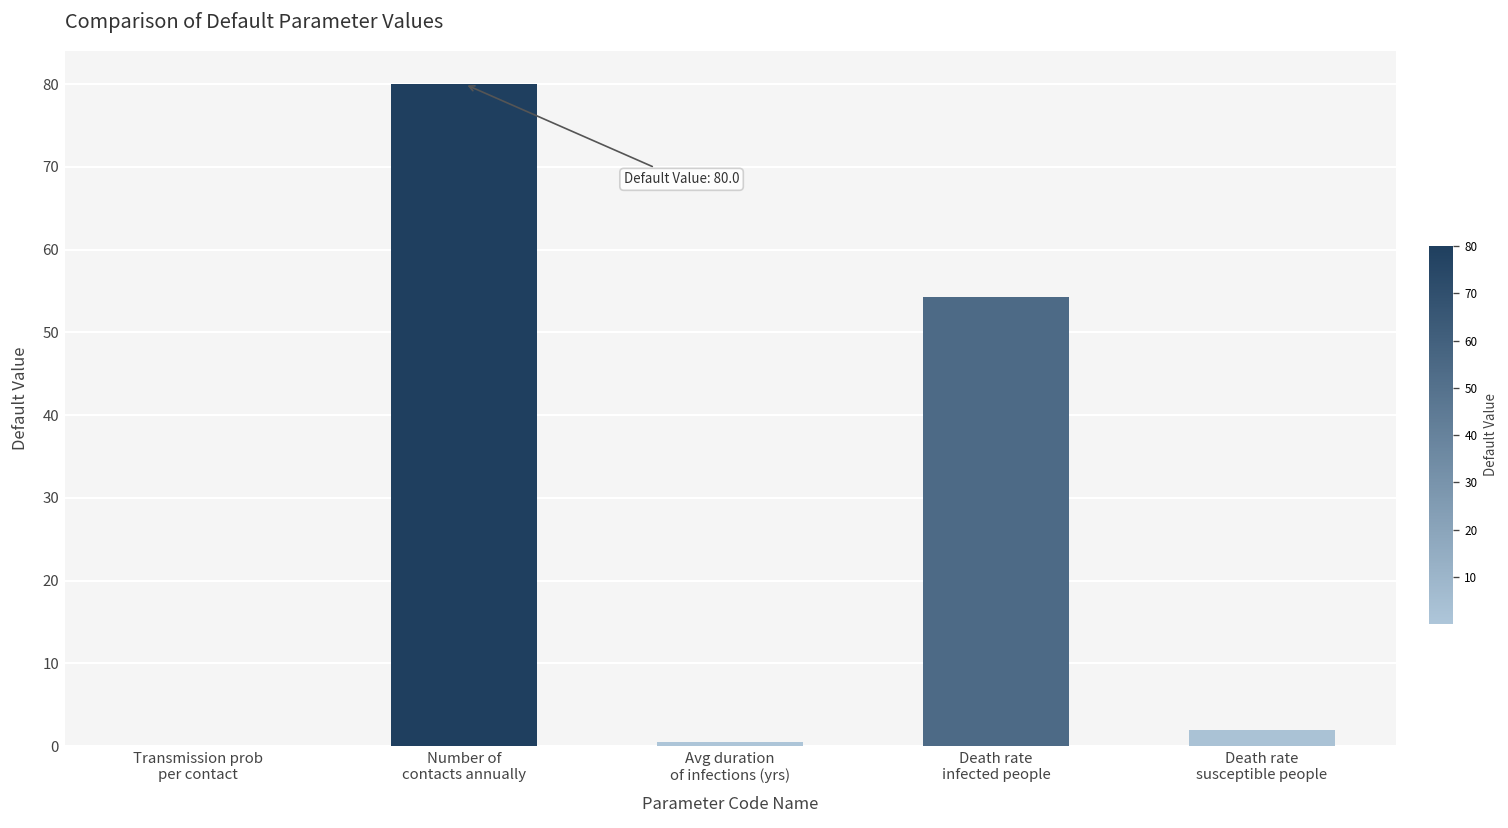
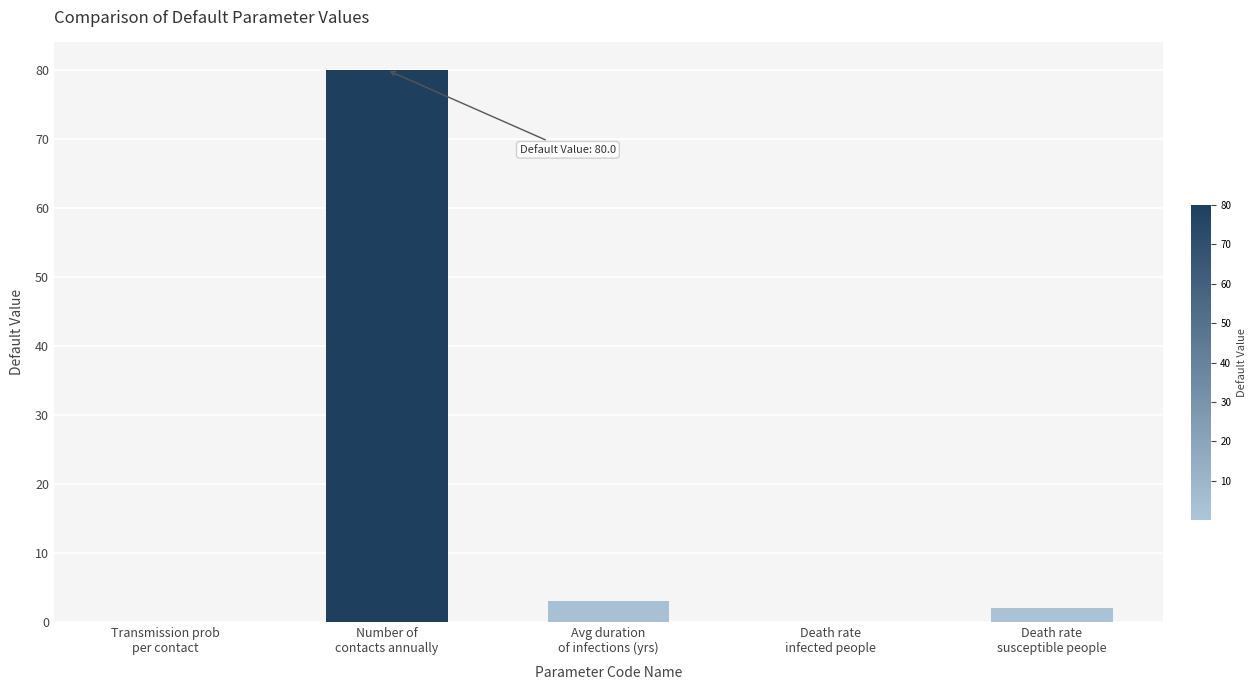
  {
-   "Avg duration of infections (yrs)": 1,
-   "Death rate infected people": 54,
+   "Avg duration of infections (yrs)": 3,
+   "Death rate infected people": 0,
    "Death rate susceptible people": 2
  }
